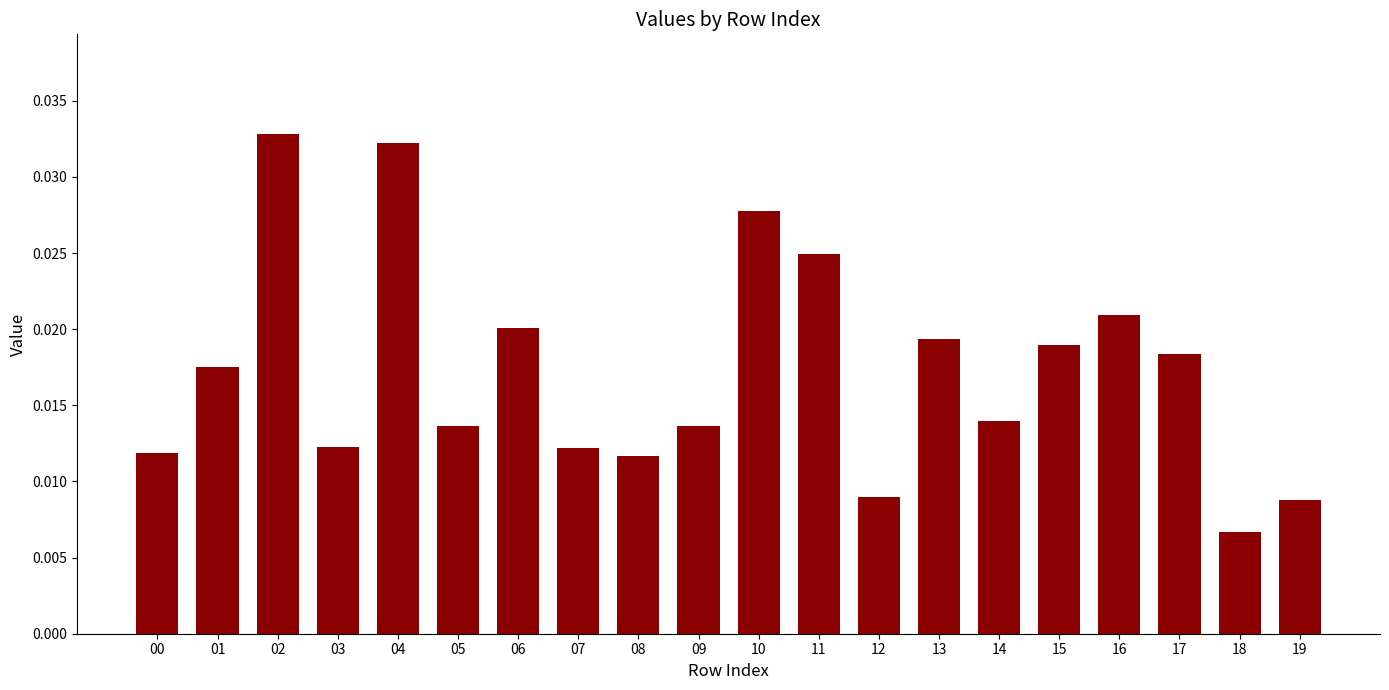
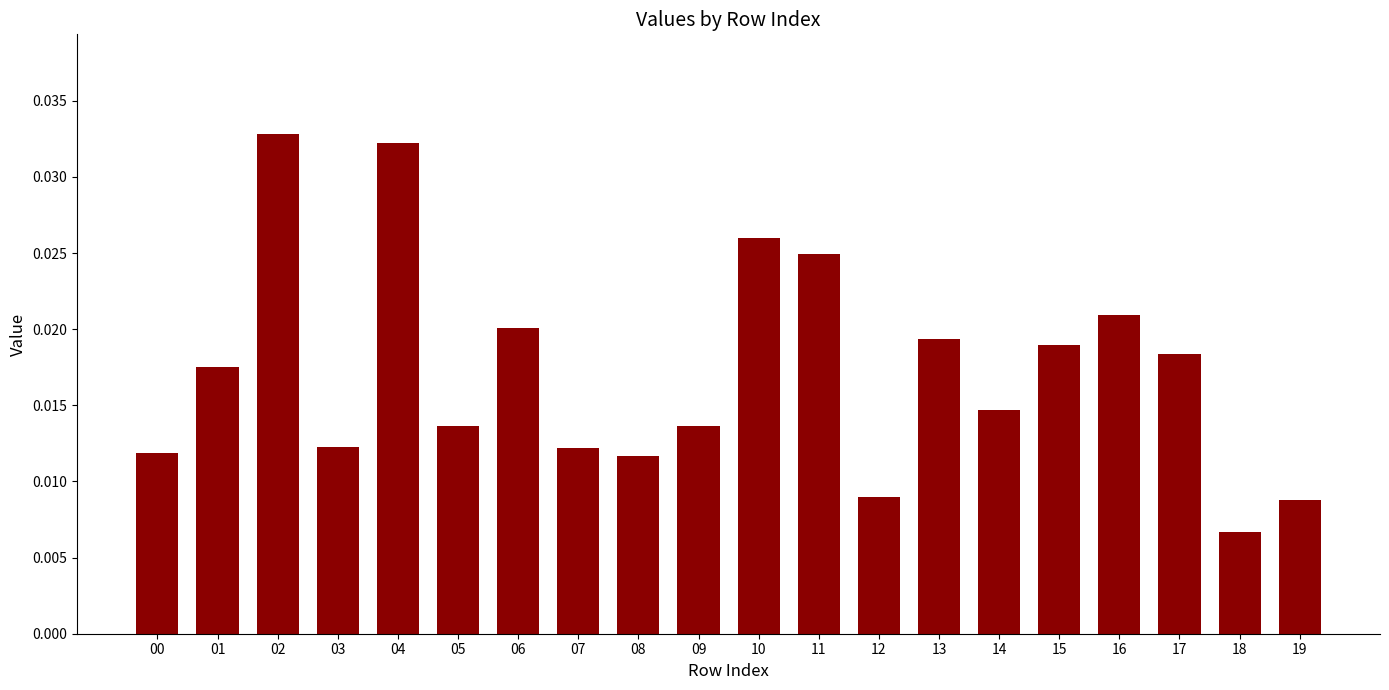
  {
    "00": 0.0119,
    "01": 0.0175,
    "02": 0.0328,
    "03": 0.0123,
    "04": 0.0322,
    "05": 0.0136,
    "06": 0.0201,
    "07": 0.0122,
    "08": 0.0117,
    "09": 0.0136,
-   "10": 0.0278,
+   "10": 0.0260,
    "11": 0.0249,
    "12": 0.0090,
    "13": 0.0194,
-   "14": 0.0140,
+   "14": 0.0147,
    "15": 0.0190,
    "16": 0.0209,
    "17": 0.0184,
    "18": 0.0067,
    "19": 0.0088
  }
